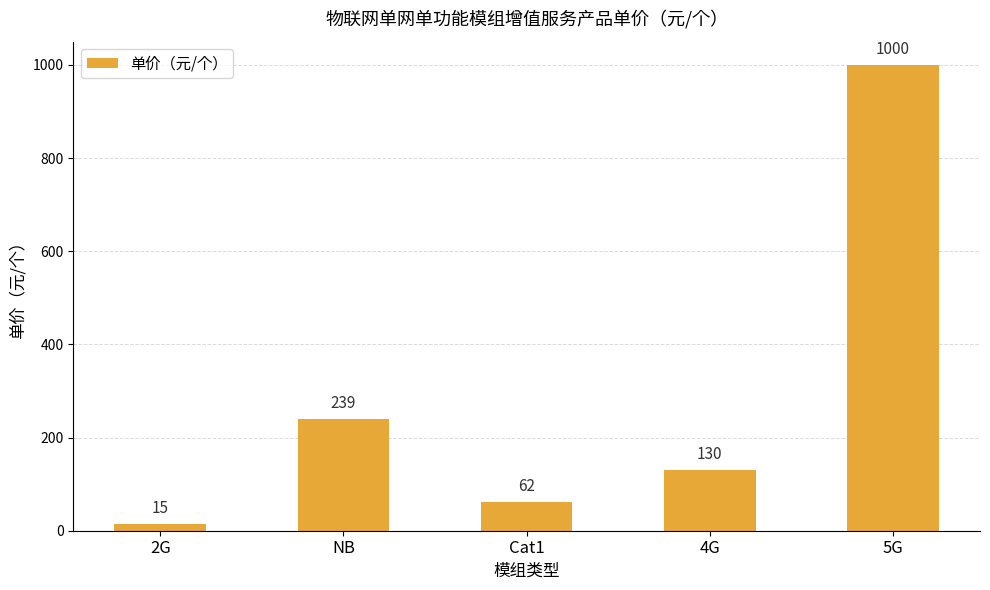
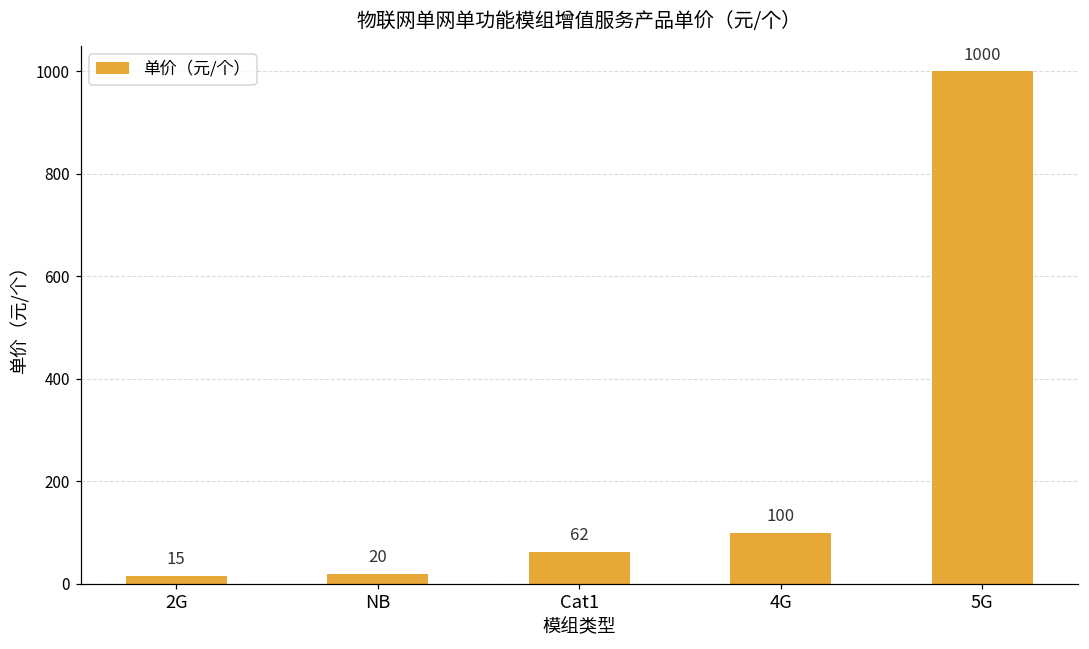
  {
    "2G": 15,
-   "NB": 239,
+   "NB": 20,
    "Cat1": 62,
-   "4G": 130,
+   "4G": 100,
    "5G": 1000
  }
